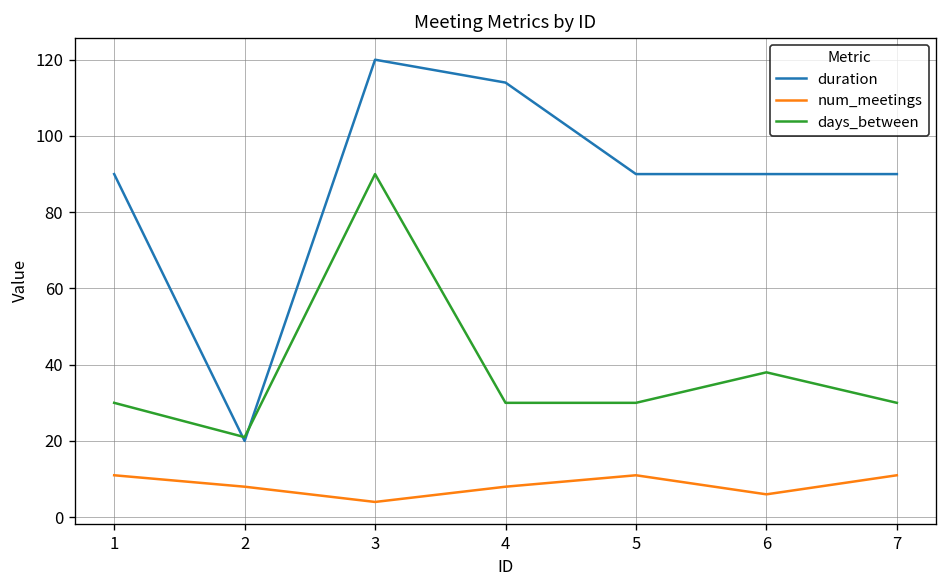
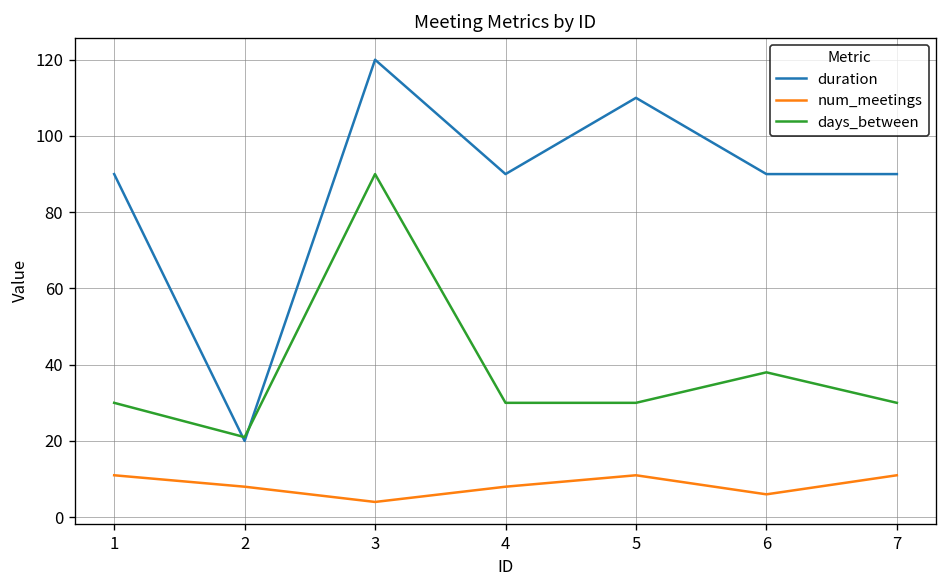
  {
    "duration": {
      "1": 90,
      "2": 20,
      "3": 120,
-     "4": 114,
-     "5": 90,
+     "4": 90,
+     "5": 110,
      "6": 90,
      "7": 90
    },
    "num_meetings": {
      "1": 11,
      "2": 8,
      "3": 4,
      "4": 8,
      "5": 11,
      "6": 6,
      "7": 11
    },
    "days_between": {
      "1": 30,
      "2": 21,
      "3": 90,
      "4": 30,
      "5": 30,
      "6": 38,
      "7": 30
    }
  }
